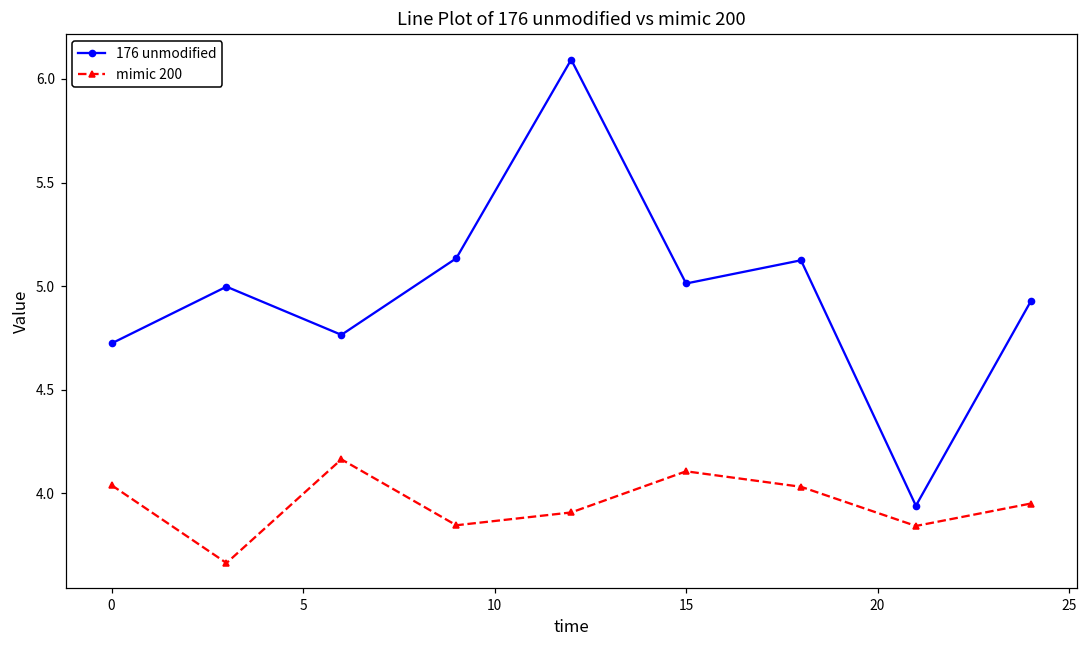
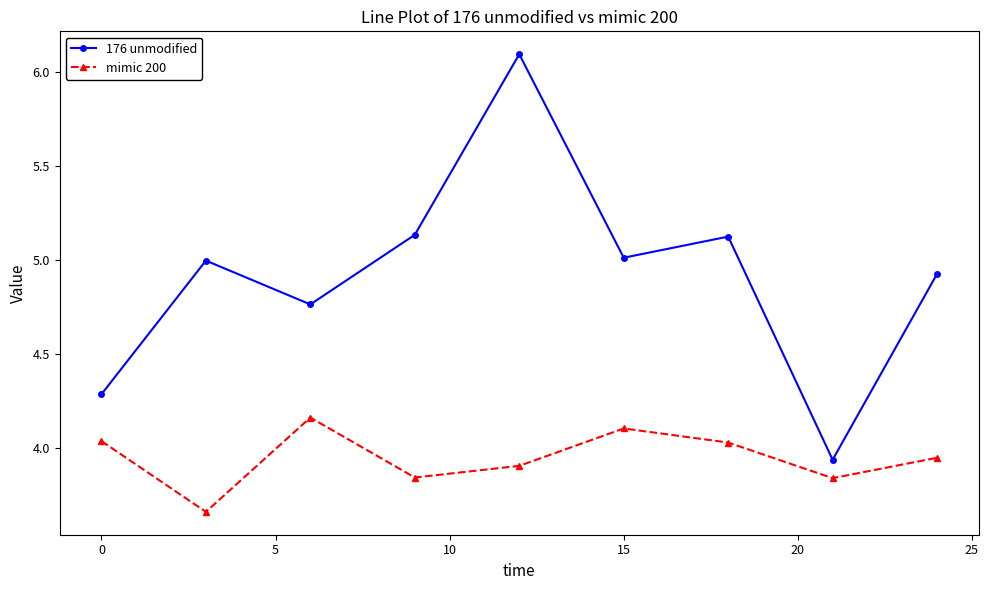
  {
    "176 unmodified": {
-     "0": 4.72,
+     "0": 4.29,
      "15": 5.01
    },
    "mimic 200": {
      "0": 4.04,
      "15": 4.11
    }
  }
